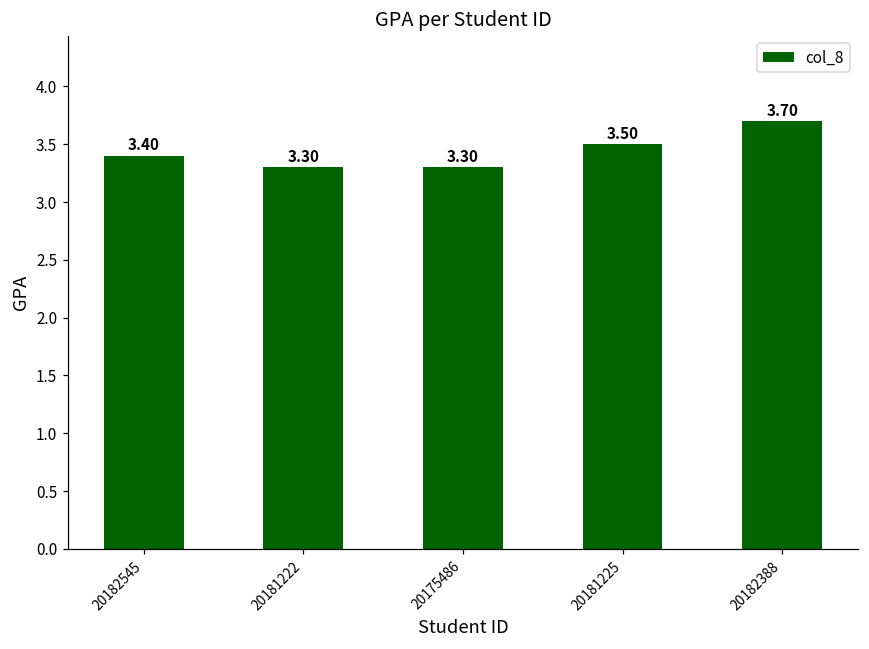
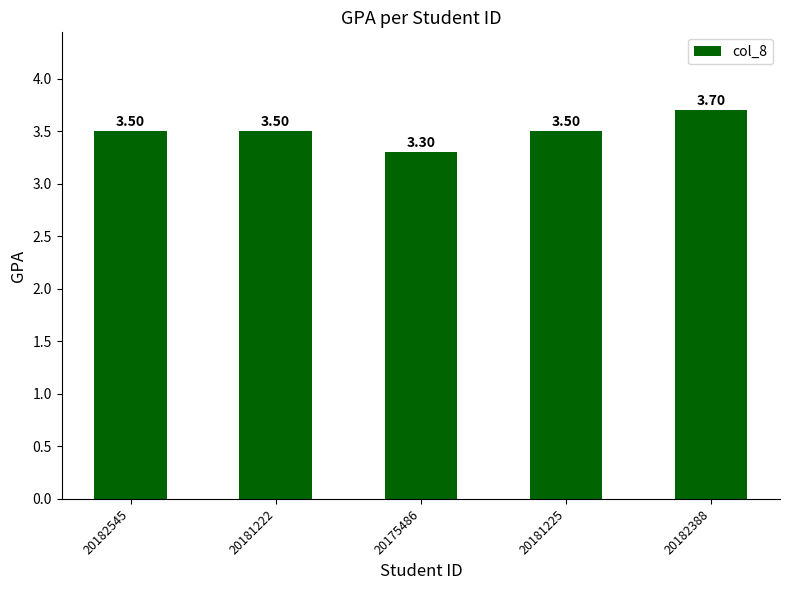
  {
-   "20182545": 3.40,
-   "20181222": 3.30,
+   "20182545": 3.50,
+   "20181222": 3.50,
    "20175486": 3.30,
    "20181225": 3.50,
    "20182388": 3.70
  }
